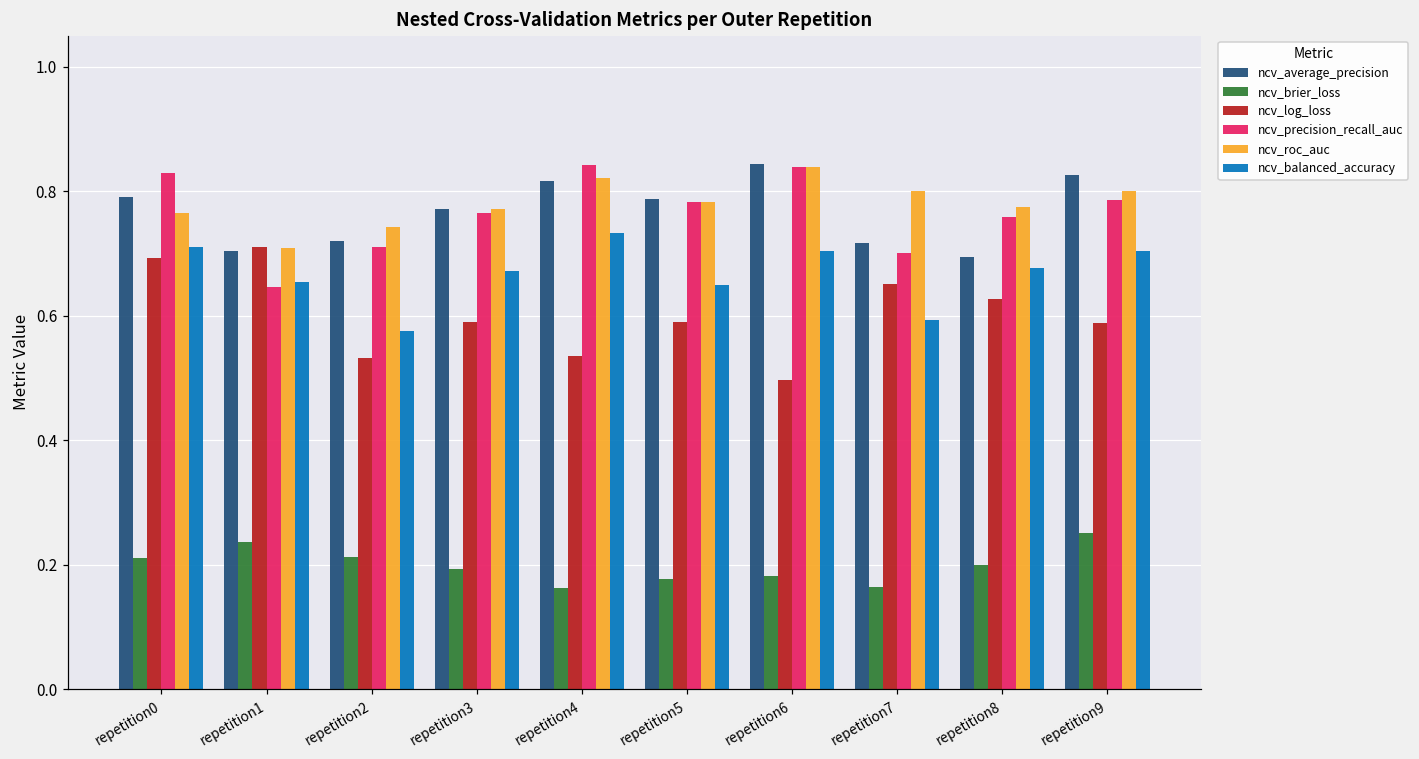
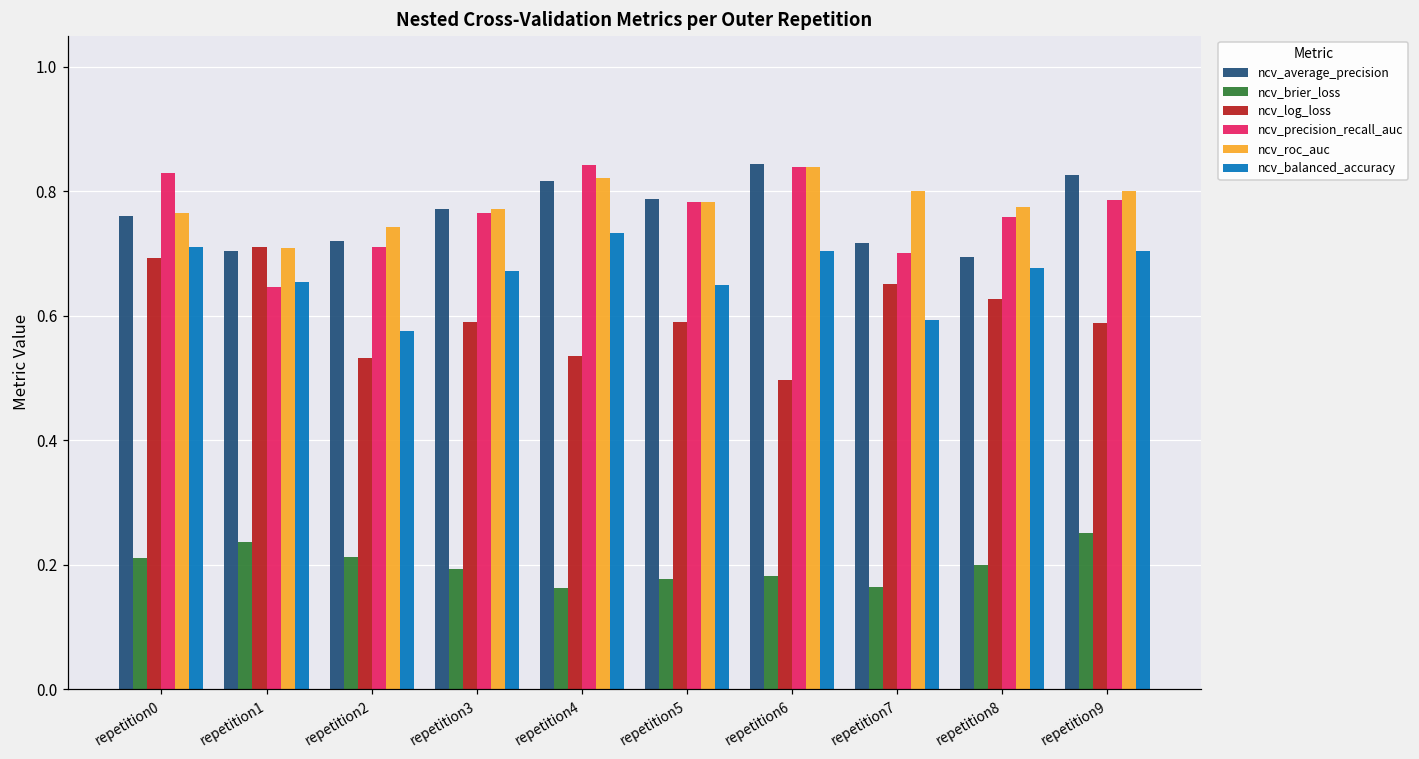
  {
    "ncv_average_precision": {
-     "repetition0": 0.79,
+     "repetition0": 0.76,
      "repetition1": 0.70,
      "repetition2": 0.72,
      "repetition3": 0.77,
      "repetition4": 0.82,
      "repetition5": 0.79,
      "repetition6": 0.84,
      "repetition7": 0.72,
      "repetition8": 0.69,
      "repetition9": 0.83
    },
    "ncv_brier_loss": {
      "repetition0": 0.21,
      "repetition1": 0.24,
      "repetition2": 0.21,
      "repetition3": 0.19,
      "repetition4": 0.16,
      "repetition5": 0.18,
      "repetition6": 0.18,
      "repetition7": 0.16,
      "repetition8": 0.20,
      "repetition9": 0.25
    },
    "ncv_log_loss": {
      "repetition0": 0.69,
      "repetition1": 0.71,
      "repetition2": 0.53,
      "repetition3": 0.59,
      "repetition4": 0.54,
      "repetition5": 0.59,
      "repetition6": 0.50,
      "repetition7": 0.65,
      "repetition8": 0.63,
      "repetition9": 0.59
    },
    "ncv_precision_recall_auc": {
      "repetition0": 0.83,
      "repetition1": 0.65,
      "repetition2": 0.71,
      "repetition3": 0.77,
      "repetition4": 0.84,
      "repetition5": 0.78,
      "repetition6": 0.84,
      "repetition7": 0.70,
      "repetition8": 0.76,
      "repetition9": 0.79
    },
    "ncv_roc_auc": {
      "repetition0": 0.77,
      "repetition1": 0.71,
      "repetition2": 0.74,
      "repetition3": 0.77,
      "repetition4": 0.82,
      "repetition5": 0.78,
      "repetition6": 0.84,
      "repetition7": 0.80,
      "repetition8": 0.78,
      "repetition9": 0.80
    },
    "ncv_balanced_accuracy": {
      "repetition0": 0.71,
      "repetition1": 0.65,
      "repetition2": 0.58,
      "repetition3": 0.67,
      "repetition4": 0.73,
      "repetition5": 0.65,
      "repetition6": 0.70,
      "repetition7": 0.59,
      "repetition8": 0.68,
      "repetition9": 0.70
    }
  }
